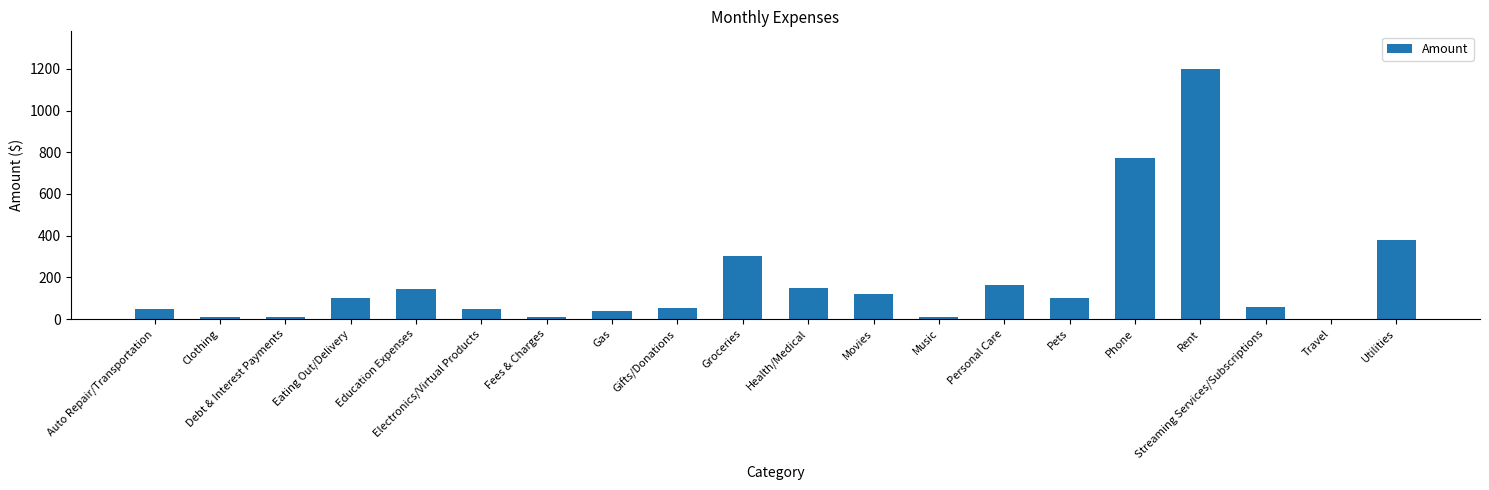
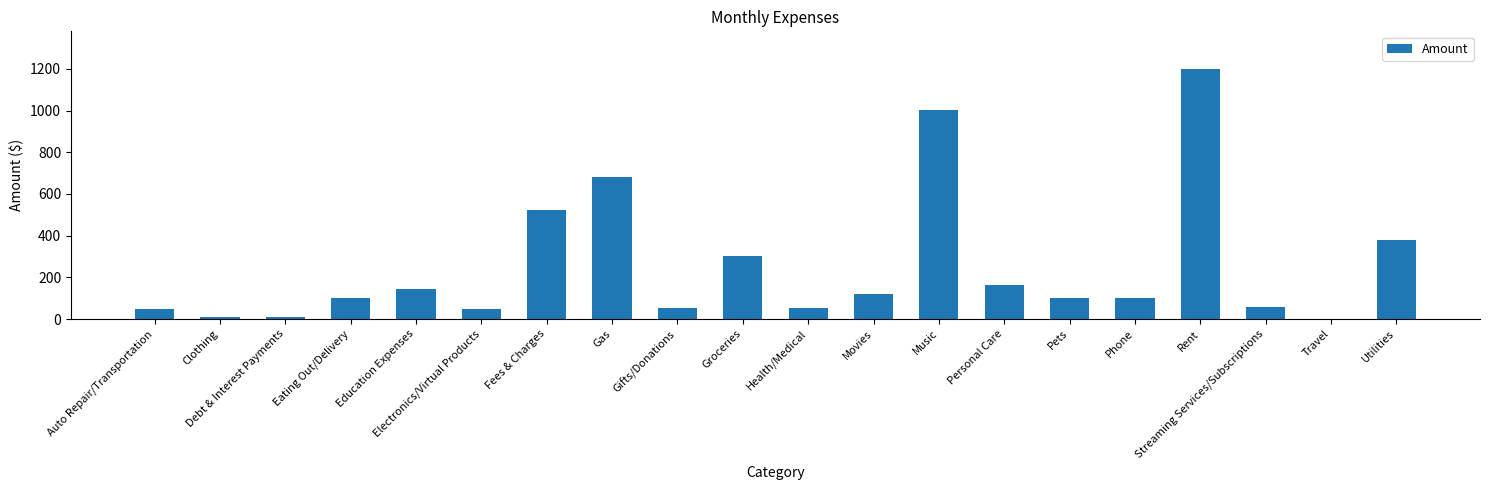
  {
    "Auto Repair/Transportation": 50,
    "Eating Out/Delivery": 100,
    "Education Expenses": 150,
    "Electronics/Virtual Products": 50,
-   "Fees & Charges": 10,
-   "Gas": 40,
+   "Fees & Charges": 520,
+   "Gas": 680,
    "Gifts/Donations": 60,
    "Groceries": 300,
-   "Health/Medical": 150,
+   "Health/Medical": 50,
    "Movies": 120,
-   "Music": 10,
+   "Music": 1000,
    "Personal Care": 160,
    "Pets": 100,
-   "Phone": 770,
+   "Phone": 100,
    "Rent": 1200,
    "Streaming Services/Subscriptions": 60,
    "Travel": 0,
    "Utilities": 380
  }
